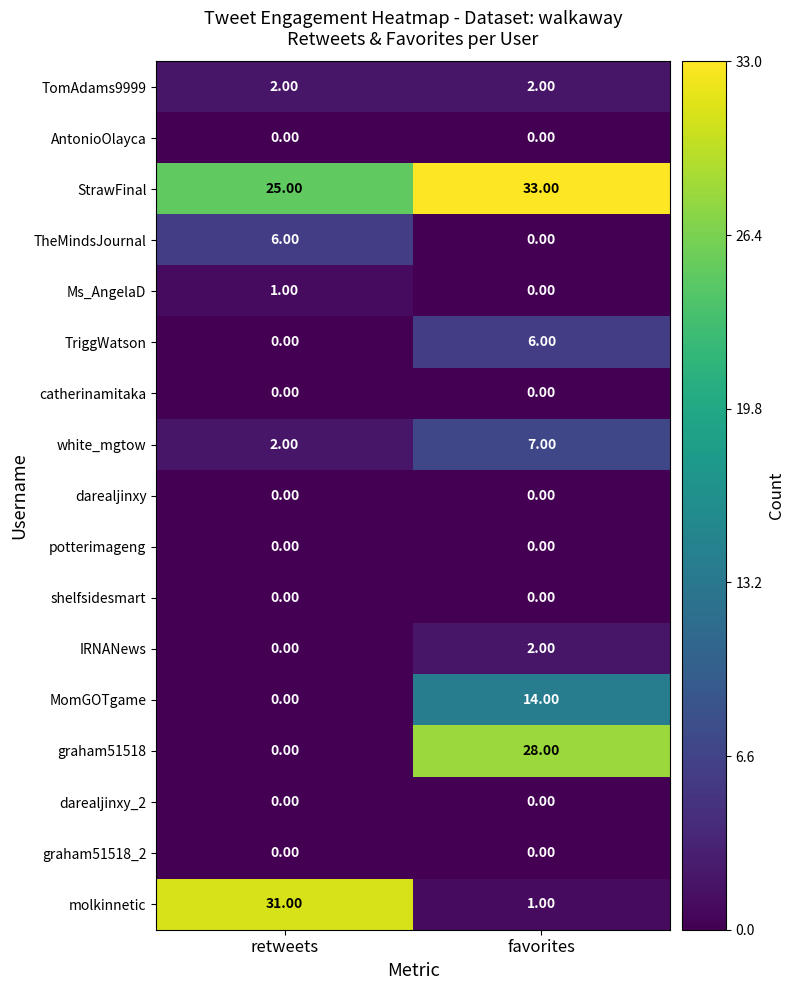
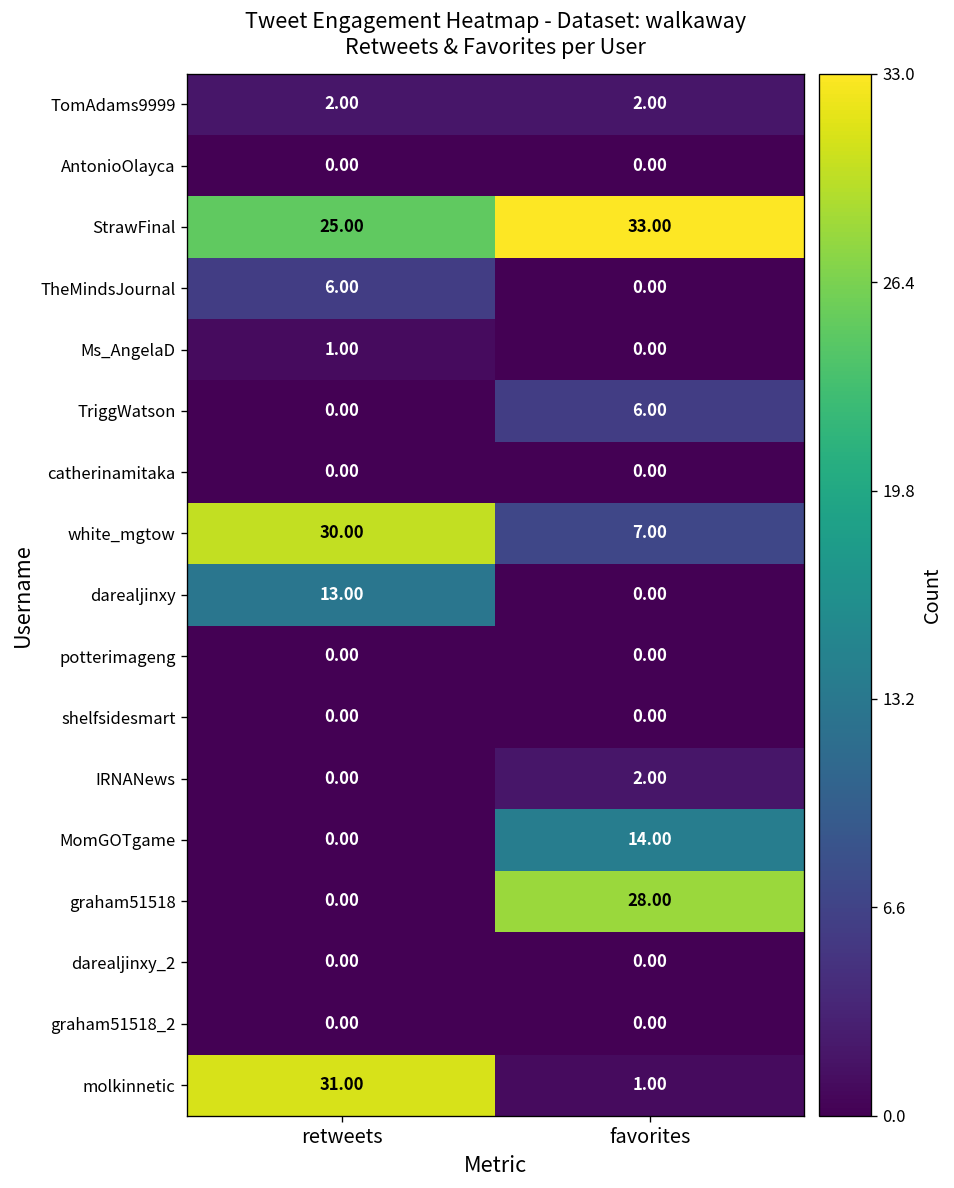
  {
    "TomAdams9999": {
      "retweets": 2.00,
      "favorites": 2.00
    },
    "AntonioOlayca": {
      "retweets": 0.00,
      "favorites": 0.00
    },
    "StrawFinal": {
      "retweets": 25.00,
      "favorites": 33.00
    },
    "TheMindsJournal": {
      "retweets": 6.00,
      "favorites": 0.00
    },
    "Ms_AngelaD": {
      "retweets": 1.00,
      "favorites": 0.00
    },
    "TriggWatson": {
      "retweets": 0.00,
      "favorites": 6.00
    },
    "catherinamitaka": {
      "retweets": 0.00,
      "favorites": 0.00
    },
    "white_mgtow": {
-     "retweets": 2.00,
+     "retweets": 30.00,
      "favorites": 7.00
    },
    "darealjinxy": {
-     "retweets": 0.00,
+     "retweets": 13.00,
      "favorites": 0.00
    },
    "potterimageng": {
      "retweets": 0.00,
      "favorites": 0.00
    },
    "shelfsidesmart": {
      "retweets": 0.00,
      "favorites": 0.00
    },
    "IRNANews": {
      "retweets": 0.00,
      "favorites": 2.00
    },
    "MomGOTgame": {
      "retweets": 0.00,
      "favorites": 14.00
    },
    "graham51518": {
      "retweets": 0.00,
      "favorites": 28.00
    },
    "darealjinxy_2": {
      "retweets": 0.00,
      "favorites": 0.00
    },
    "graham51518_2": {
      "retweets": 0.00,
      "favorites": 0.00
    },
    "molkinnetic": {
      "retweets": 31.00,
      "favorites": 1.00
    }
  }
